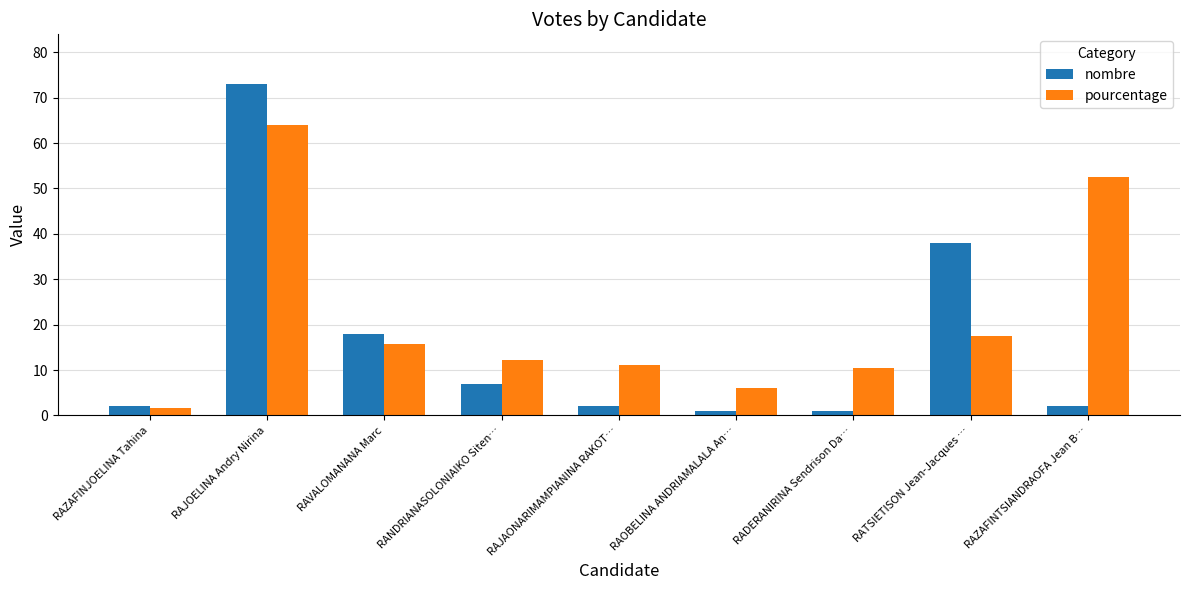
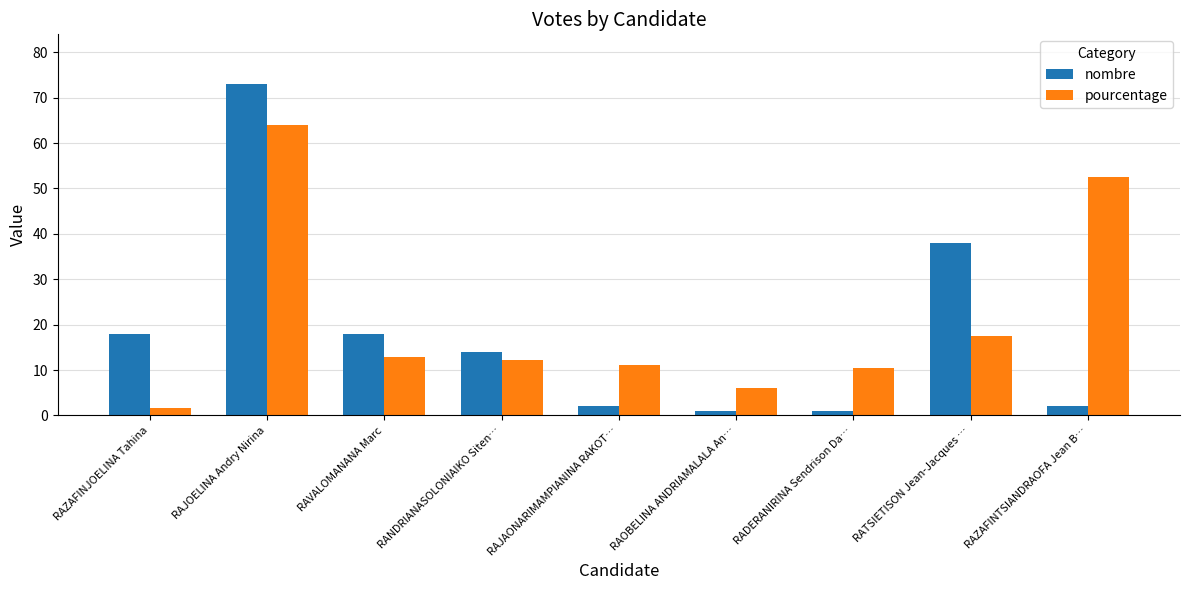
  {
    "nombre": {
-     "RAZAFINJOELINA Tahina": 2,
+     "RAZAFINJOELINA Tahina": 18,
      "RAJOELINA Andry Nirina": 73,
      "RAVALOMANANA Marc": 18,
-     "RANDRIANASOLONIAIKO Siten…": 7,
+     "RANDRIANASOLONIAIKO Siten…": 14,
      "RAJAONARIMAMPIANINA RAKOT…": 2,
      "RAOBELINA ANDRIAMALALA An…": 1,
      "RADERANIRINA Sendrison Da…": 1,
      "RATSIETISON Jean-Jacques …": 38,
      "RAZAFINTSIANDRAOFA Jean B…": 2
    },
    "pourcentage": {
      "RAZAFINJOELINA Tahina": 2,
      "RAJOELINA Andry Nirina": 64,
-     "RAVALOMANANA Marc": 16,
+     "RAVALOMANANA Marc": 13,
      "RANDRIANASOLONIAIKO Siten…": 12,
      "RAJAONARIMAMPIANINA RAKOT…": 11,
      "RAOBELINA ANDRIAMALALA An…": 6,
      "RADERANIRINA Sendrison Da…": 10,
      "RATSIETISON Jean-Jacques …": 18,
      "RAZAFINTSIANDRAOFA Jean B…": 53
    }
  }
